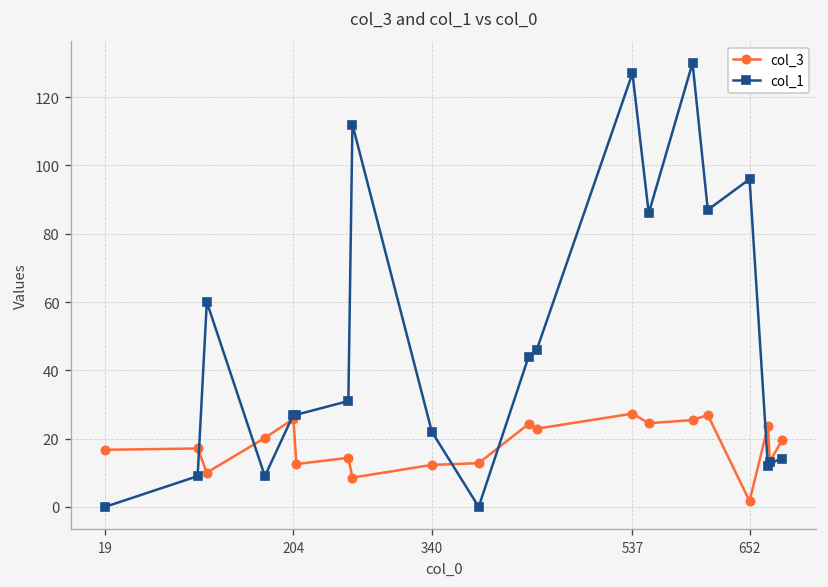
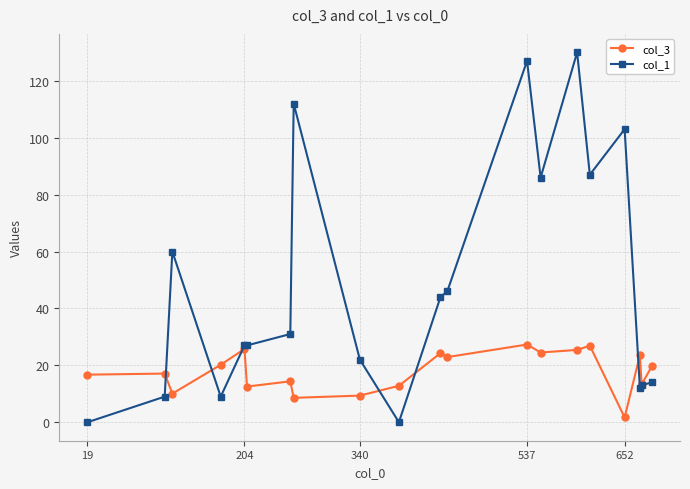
  {
    "col_3": {
      "19": 17,
      "204": 26,
-     "340": 12,
+     "340": 9,
      "537": 27,
      "652": 2
    },
    "col_1": {
      "19": 0,
      "204": 27,
      "340": 22,
      "537": 127,
-     "652": 96
+     "652": 103
    }
  }
